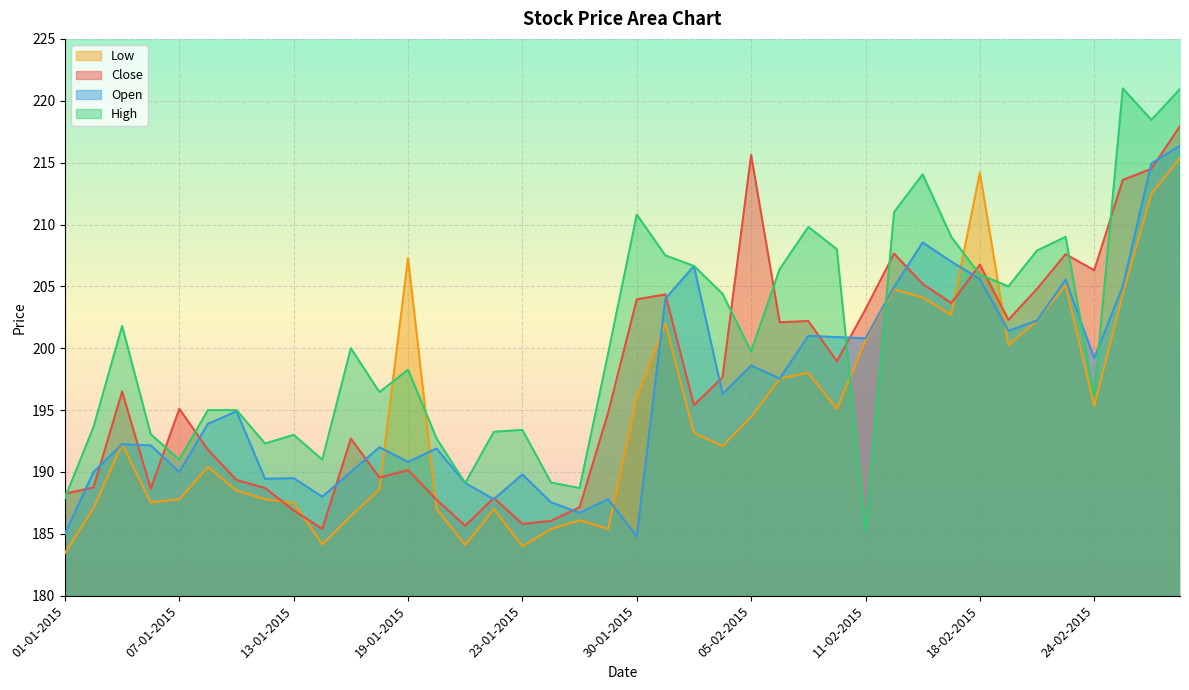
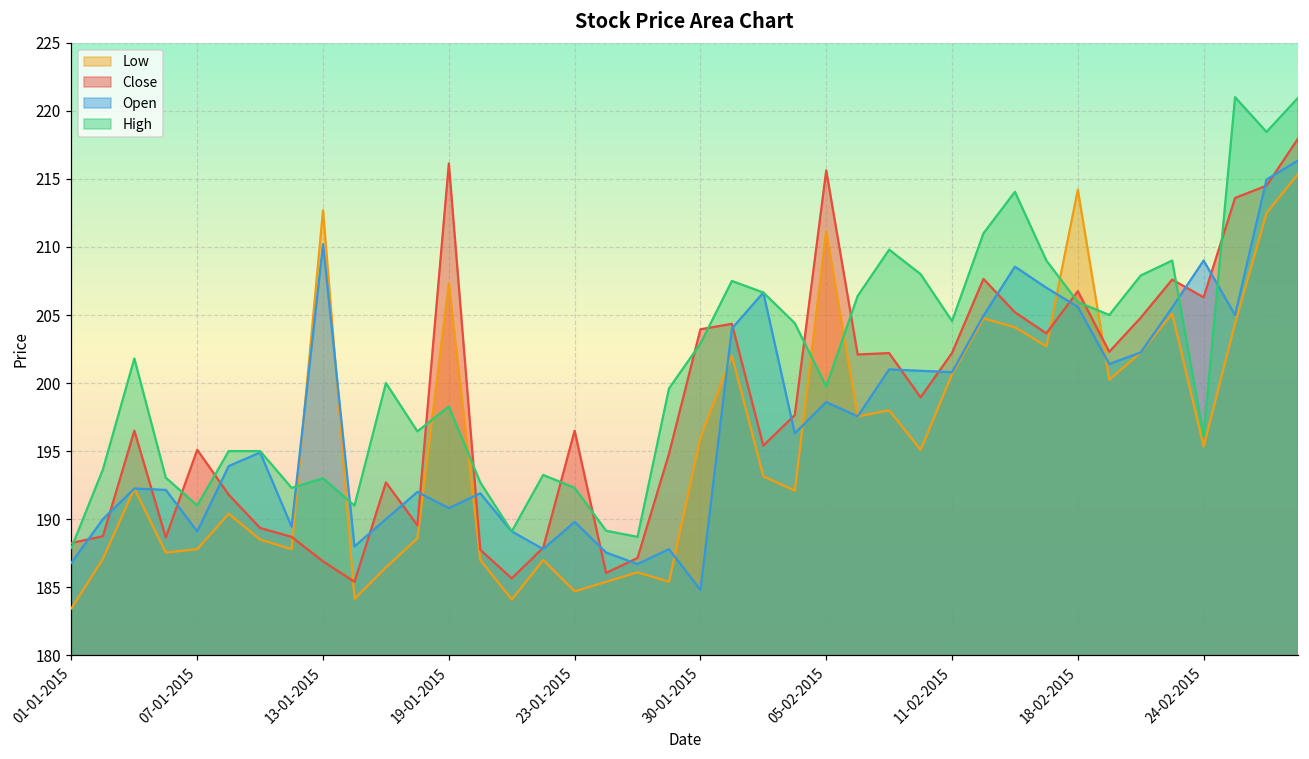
  {
    "Low": {
      "01-01-2015": 183.5,
      "07-01-2015": 187.8,
-     "13-01-2015": 187.5,
+     "13-01-2015": 212.7,
      "19-01-2015": 207.3,
-     "23-01-2015": 184.0,
+     "23-01-2015": 184.7,
      "30-01-2015": 196.0,
-     "05-02-2015": 194.5,
+     "05-02-2015": 211.1,
      "18-02-2015": 214.2,
      "24-02-2015": 195.3
    },
    "Close": {
      "01-01-2015": 188.3,
      "07-01-2015": 195.1,
      "13-01-2015": 186.9,
-     "19-01-2015": 190.2,
-     "23-01-2015": 185.8,
+     "19-01-2015": 216.1,
+     "23-01-2015": 196.5,
      "30-01-2015": 204.0,
      "05-02-2015": 215.6,
-     "11-02-2015": 203.2,
+     "11-02-2015": 202.2,
      "18-02-2015": 206.8,
      "24-02-2015": 206.3
    },
    "Open": {
-     "01-01-2015": 185.0,
-     "07-01-2015": 190.0,
-     "13-01-2015": 189.5,
+     "01-01-2015": 186.8,
+     "07-01-2015": 189.1,
+     "13-01-2015": 210.2,
      "19-01-2015": 190.8,
      "23-01-2015": 189.8,
      "30-01-2015": 184.8,
      "05-02-2015": 198.6,
      "18-02-2015": 205.6,
-     "24-02-2015": 199.2
+     "24-02-2015": 209.0
    },
    "High": {
      "01-01-2015": 187.9,
      "07-01-2015": 191.0,
      "13-01-2015": 193.0,
      "19-01-2015": 198.3,
-     "23-01-2015": 193.4,
-     "30-01-2015": 210.8,
+     "23-01-2015": 192.3,
+     "30-01-2015": 202.9,
      "05-02-2015": 199.8,
-     "11-02-2015": 185.3,
+     "11-02-2015": 204.6,
      "18-02-2015": 206.0,
      "24-02-2015": 196.1
    }
  }
